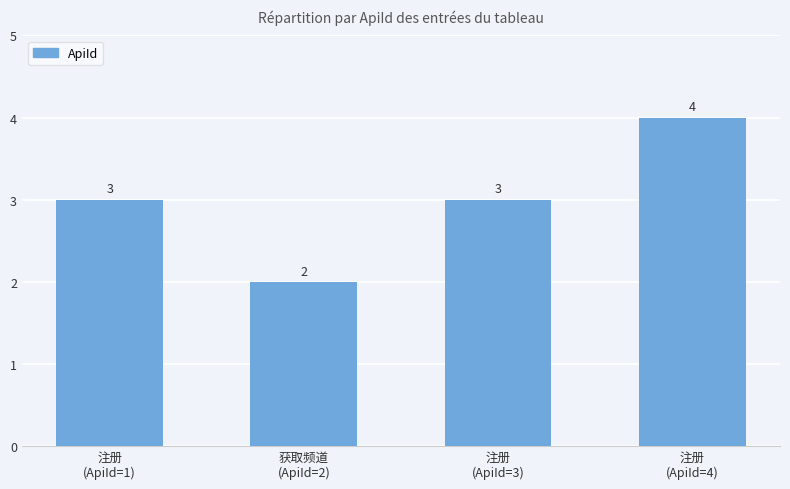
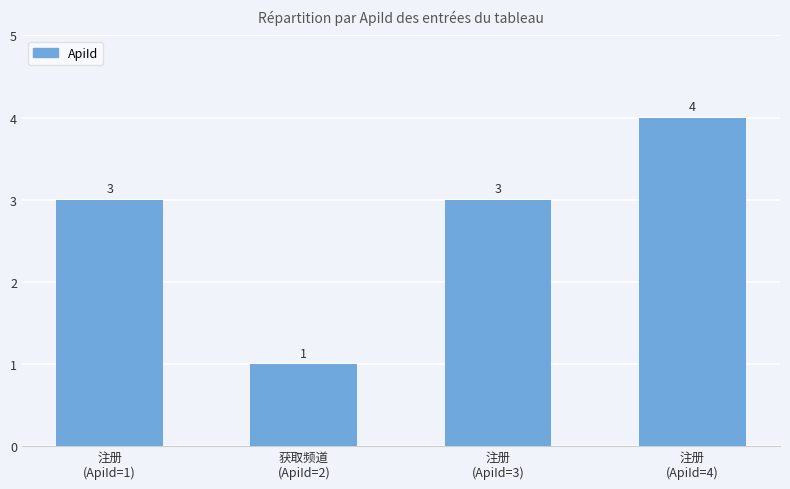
  {
    "注册 (ApiId=1)": 3,
-   "获取频道 (ApiId=2)": 2,
+   "获取频道 (ApiId=2)": 1,
    "注册 (ApiId=3)": 3,
    "注册 (ApiId=4)": 4
  }
